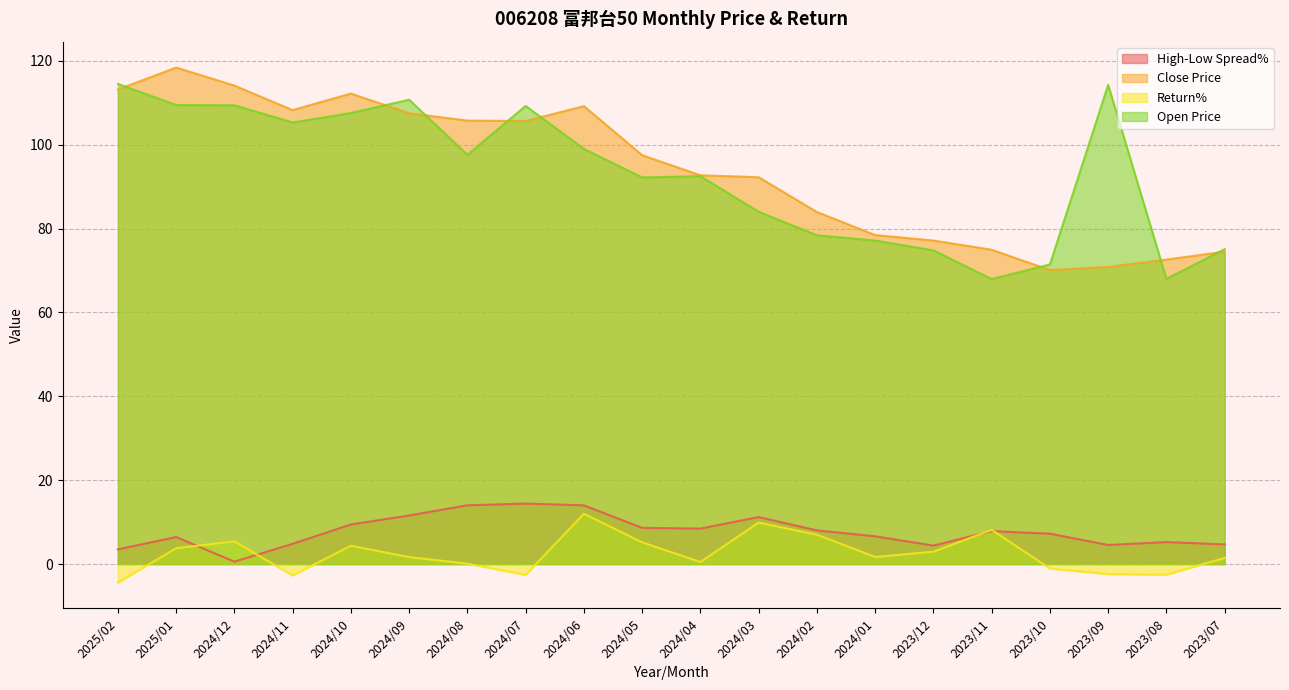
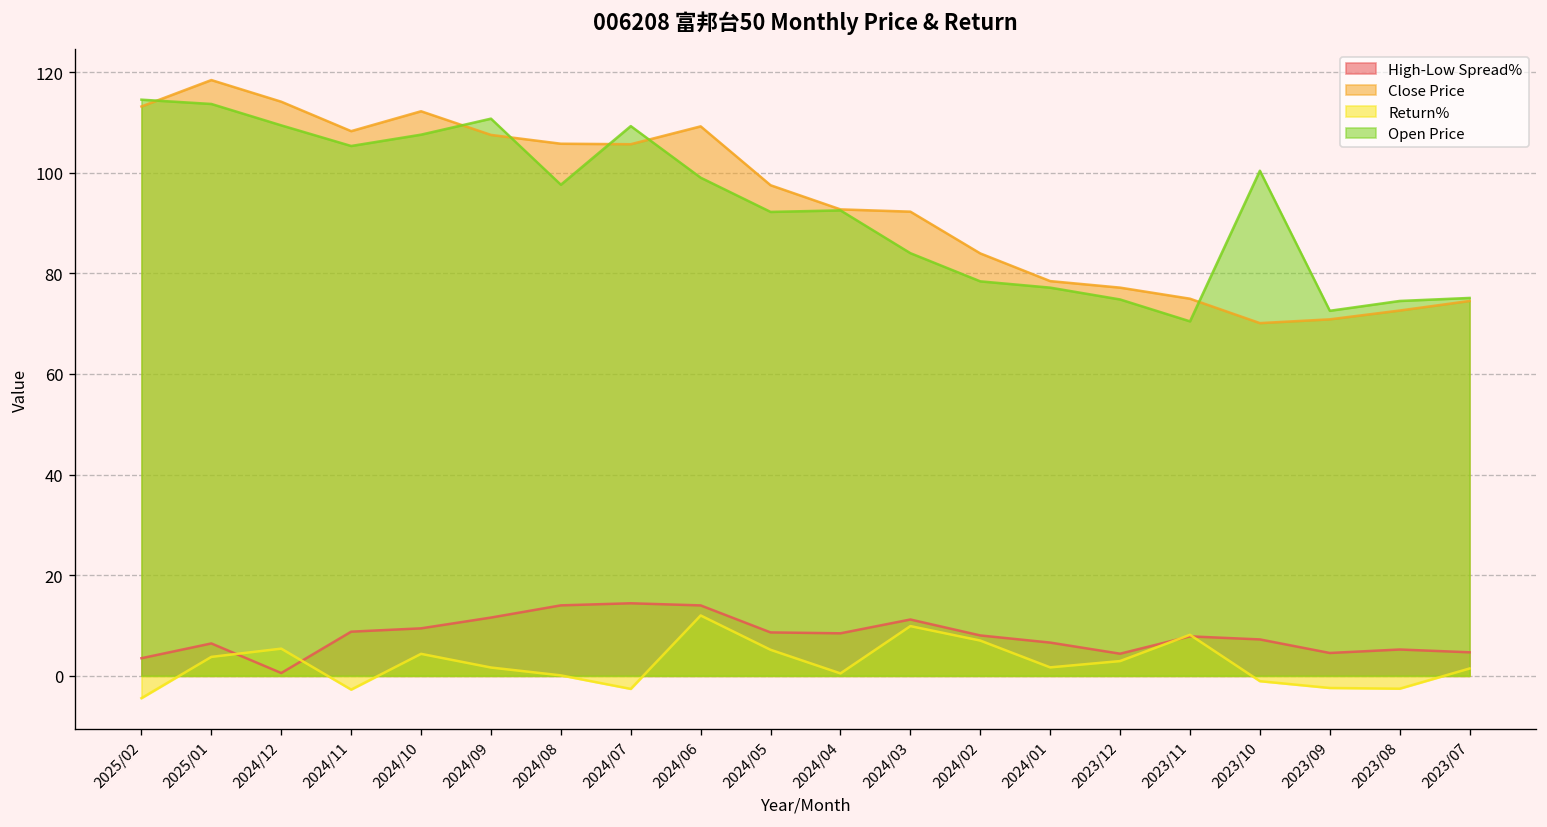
  {
    "High-Low Spread%": {
      "2025/02": 4,
      "2025/01": 6,
      "2024/12": 1,
-     "2024/11": 5,
+     "2024/11": 9,
      "2024/10": 9,
      "2024/09": 12,
      "2024/08": 14,
      "2024/07": 14,
      "2024/06": 14,
      "2024/05": 9,
      "2024/04": 8,
      "2024/03": 11,
      "2024/02": 8,
      "2024/01": 7,
      "2023/12": 4,
      "2023/10": 7,
      "2023/09": 5,
      "2023/08": 5,
      "2023/07": 5
    },
    "Open Price": {
      "2025/02": 115,
-     "2025/01": 109,
+     "2025/01": 114,
      "2024/12": 109,
      "2024/11": 105,
      "2024/10": 108,
      "2024/09": 111,
      "2024/08": 98,
      "2024/07": 109,
      "2024/06": 99,
      "2024/05": 92,
      "2024/03": 84,
      "2024/02": 78,
      "2024/01": 77,
      "2023/12": 75,
-     "2023/11": 68,
-     "2023/10": 71,
-     "2023/09": 114,
-     "2023/08": 68
+     "2023/11": 70,
+     "2023/10": 100,
+     "2023/09": 73,
+     "2023/08": 75
    }
  }
